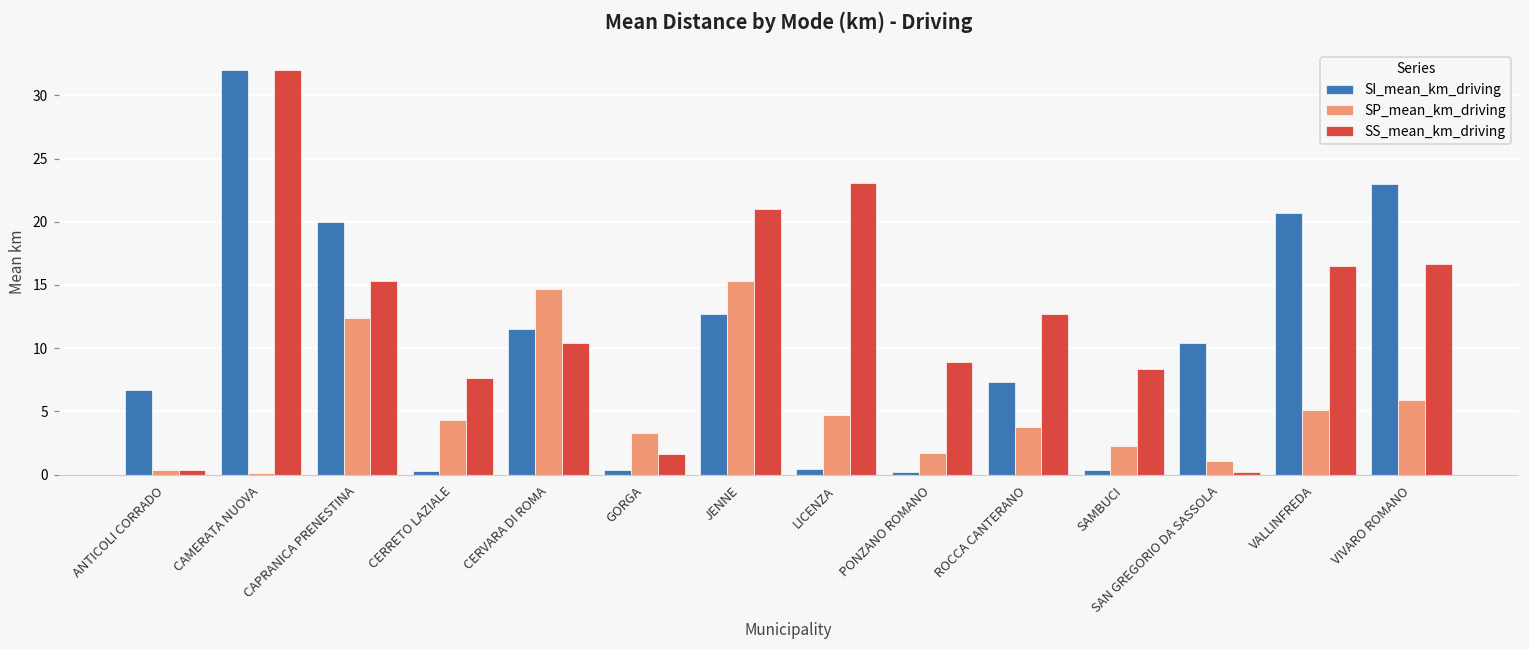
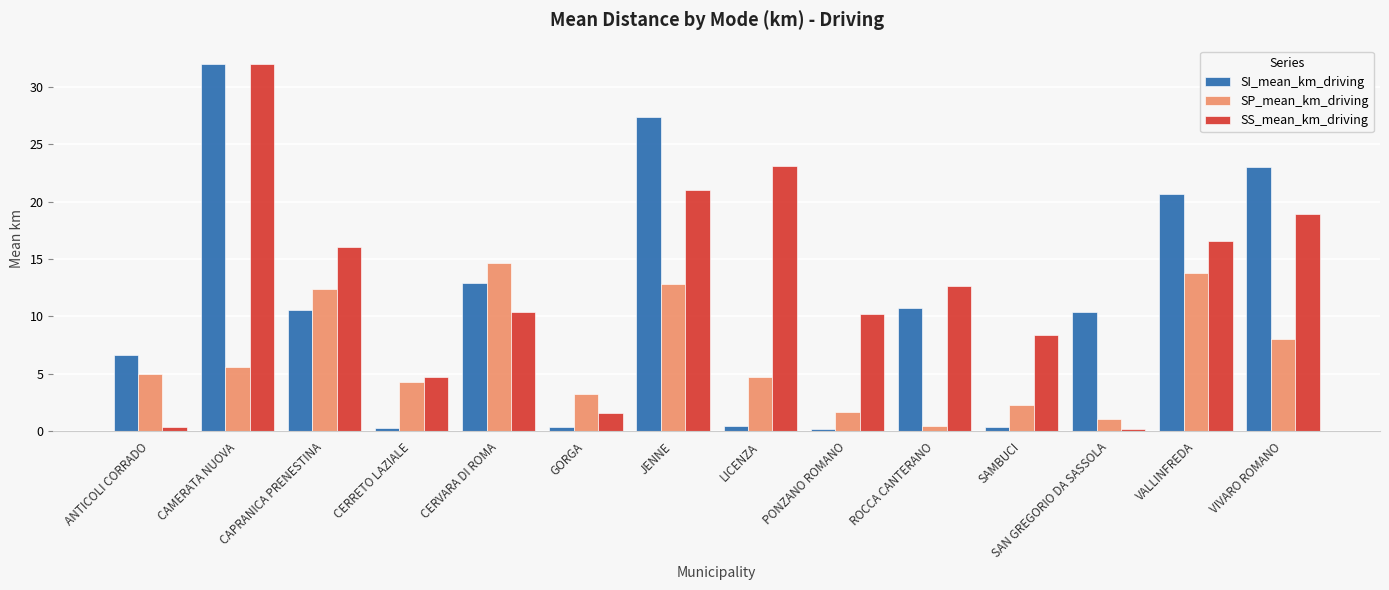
  {
    "SI_mean_km_driving": {
      "ANTICOLI CORRADO": 6.7,
      "CAMERATA NUOVA": 32.0,
-     "CAPRANICA PRENESTINA": 20.0,
+     "CAPRANICA PRENESTINA": 10.5,
      "CERRETO LAZIALE": 0.3,
-     "CERVARA DI ROMA": 11.5,
+     "CERVARA DI ROMA": 12.9,
      "GORGA": 0.4,
-     "JENNE": 12.7,
+     "JENNE": 27.4,
      "LICENZA": 0.4,
-     "ROCCA CANTERANO": 7.3,
+     "ROCCA CANTERANO": 10.7,
      "SAMBUCI": 0.4,
      "SAN GREGORIO DA SASSOLA": 10.4,
      "VALLINFREDA": 20.7,
      "VIVARO ROMANO": 23.0
    },
    "SP_mean_km_driving": {
-     "ANTICOLI CORRADO": 0.4,
-     "CAMERATA NUOVA": 0.1,
+     "ANTICOLI CORRADO": 5.0,
+     "CAMERATA NUOVA": 5.6,
      "CAPRANICA PRENESTINA": 12.4,
      "CERRETO LAZIALE": 4.3,
      "CERVARA DI ROMA": 14.7,
      "GORGA": 3.3,
-     "JENNE": 15.3,
+     "JENNE": 12.8,
      "LICENZA": 4.7,
      "PONZANO ROMANO": 1.7,
-     "ROCCA CANTERANO": 3.8,
+     "ROCCA CANTERANO": 0.5,
      "SAMBUCI": 2.3,
      "SAN GREGORIO DA SASSOLA": 1.1,
-     "VALLINFREDA": 5.1,
-     "VIVARO ROMANO": 5.9
+     "VALLINFREDA": 13.8,
+     "VIVARO ROMANO": 8.0
    },
    "SS_mean_km_driving": {
      "ANTICOLI CORRADO": 0.4,
      "CAMERATA NUOVA": 32.0,
-     "CAPRANICA PRENESTINA": 15.3,
-     "CERRETO LAZIALE": 7.7,
+     "CAPRANICA PRENESTINA": 16.1,
+     "CERRETO LAZIALE": 4.7,
      "CERVARA DI ROMA": 10.4,
      "GORGA": 1.6,
      "JENNE": 21.0,
      "LICENZA": 23.1,
-     "PONZANO ROMANO": 8.9,
+     "PONZANO ROMANO": 10.2,
      "ROCCA CANTERANO": 12.7,
      "SAMBUCI": 8.4,
      "SAN GREGORIO DA SASSOLA": 0.2,
      "VALLINFREDA": 16.5,
-     "VIVARO ROMANO": 16.7
+     "VIVARO ROMANO": 18.9
    }
  }
